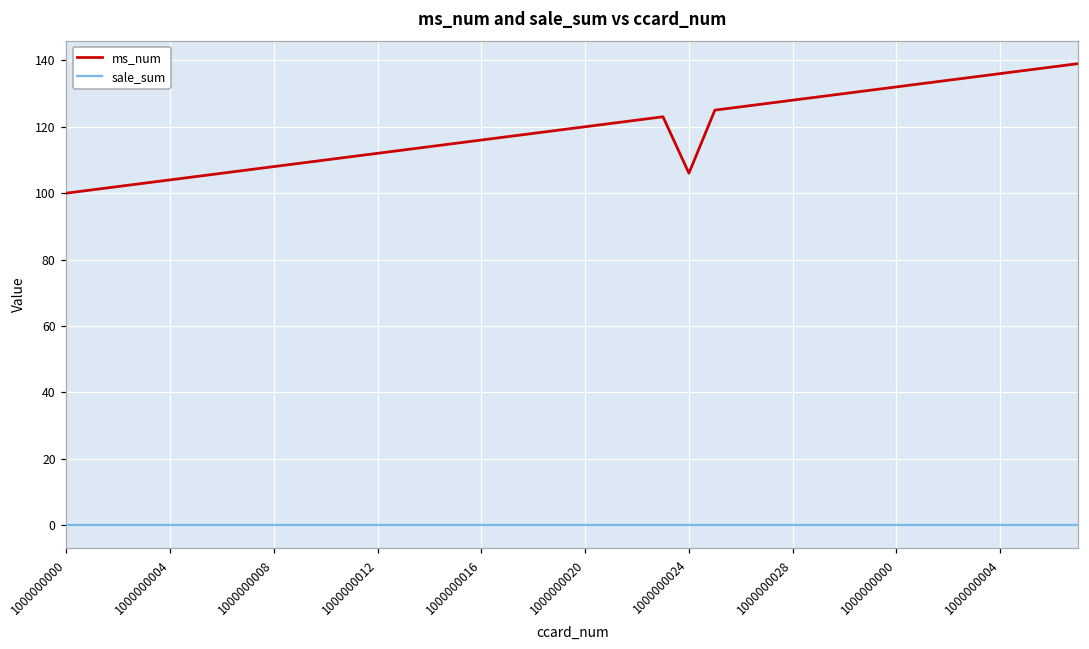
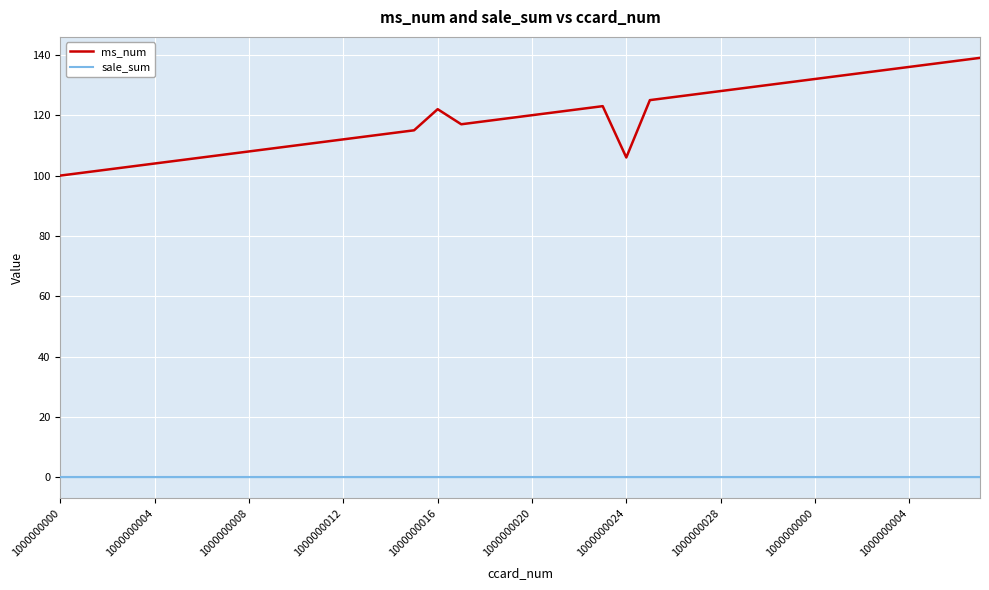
  {
    "ms_num": {
      "1000000008": 108,
      "1000000012": 112,
-     "1000000016": 116,
+     "1000000016": 122,
      "1000000020": 120,
      "1000000024": 106,
      "1000000028": 128
    },
    "sale_sum": {
      "1000000008": 0,
      "1000000012": 0,
      "1000000016": 0,
      "1000000020": 0,
      "1000000024": 0,
      "1000000028": 0
    }
  }
